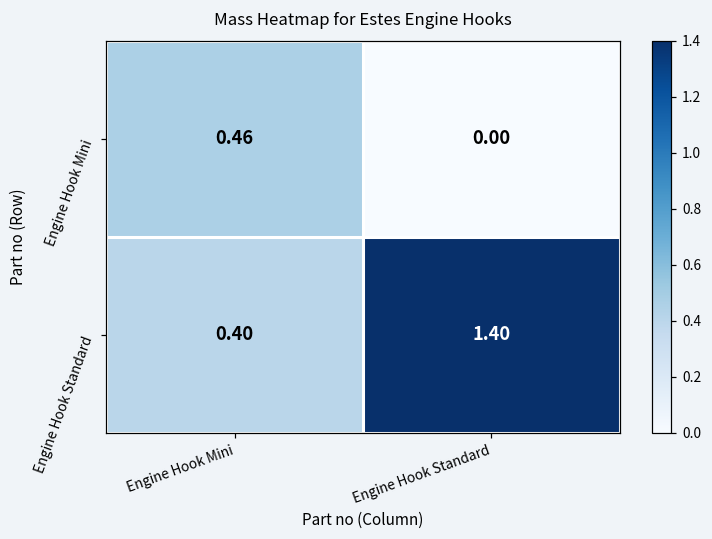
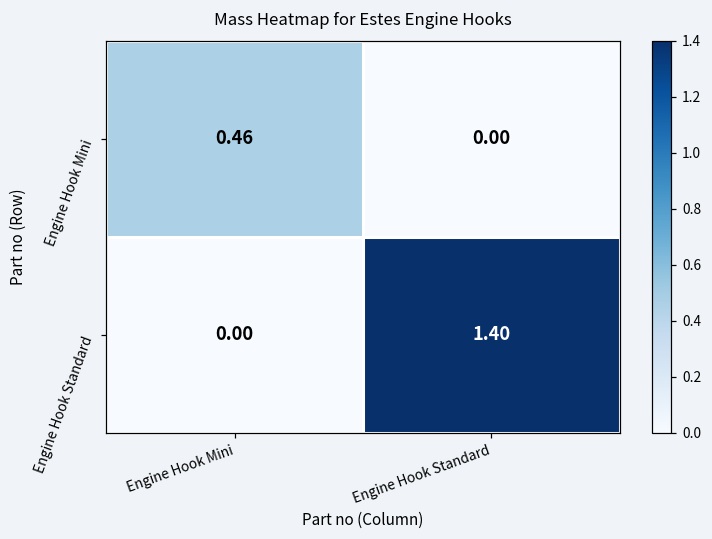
  {
    "Engine Hook Mini": {
      "Engine Hook Mini": 0.46,
      "Engine Hook Standard": 0.00
    },
    "Engine Hook Standard": {
-     "Engine Hook Mini": 0.40,
+     "Engine Hook Mini": 0.00,
      "Engine Hook Standard": 1.40
    }
  }
